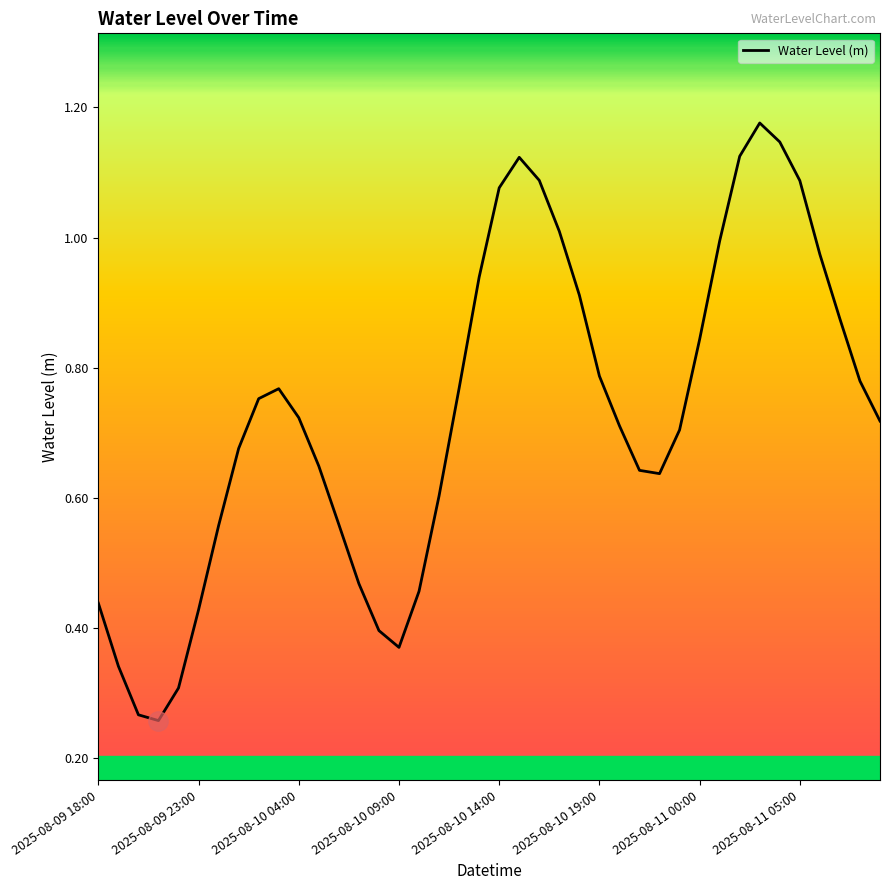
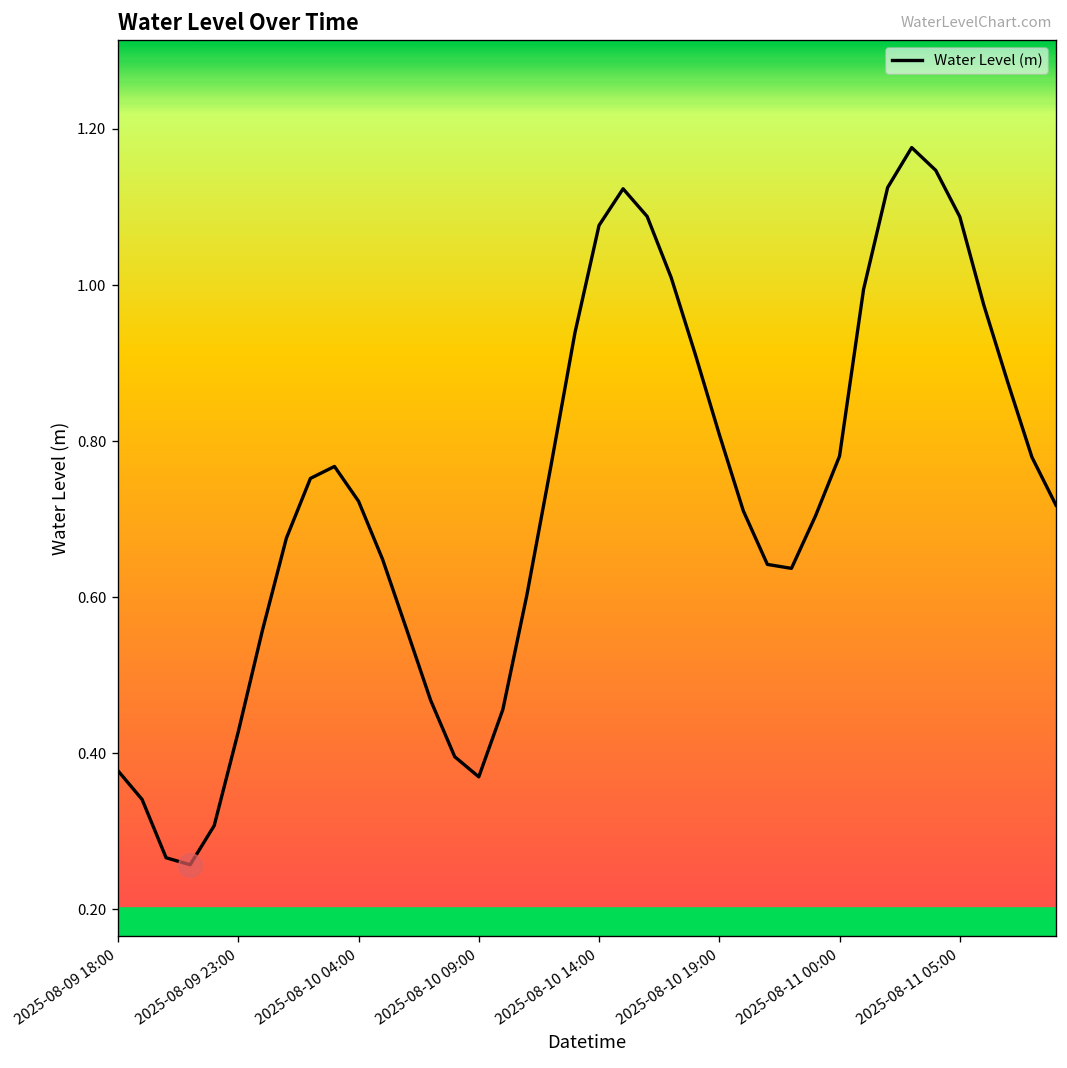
  {
    "Water Level (m)": {
-     "2025-08-09 18:00": 0.44,
+     "2025-08-09 18:00": 0.38,
      "2025-08-09 23:00": 0.43,
      "2025-08-10 04:00": 0.72,
      "2025-08-10 09:00": 0.37,
      "2025-08-10 14:00": 1.08,
-     "2025-08-10 19:00": 0.79,
-     "2025-08-11 00:00": 0.84,
+     "2025-08-10 19:00": 0.81,
+     "2025-08-11 00:00": 0.78,
      "2025-08-11 05:00": 1.09
    }
  }
